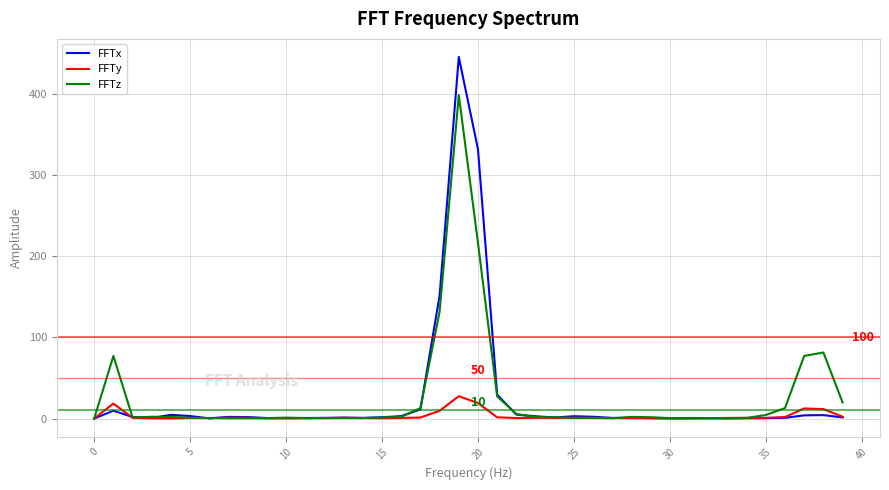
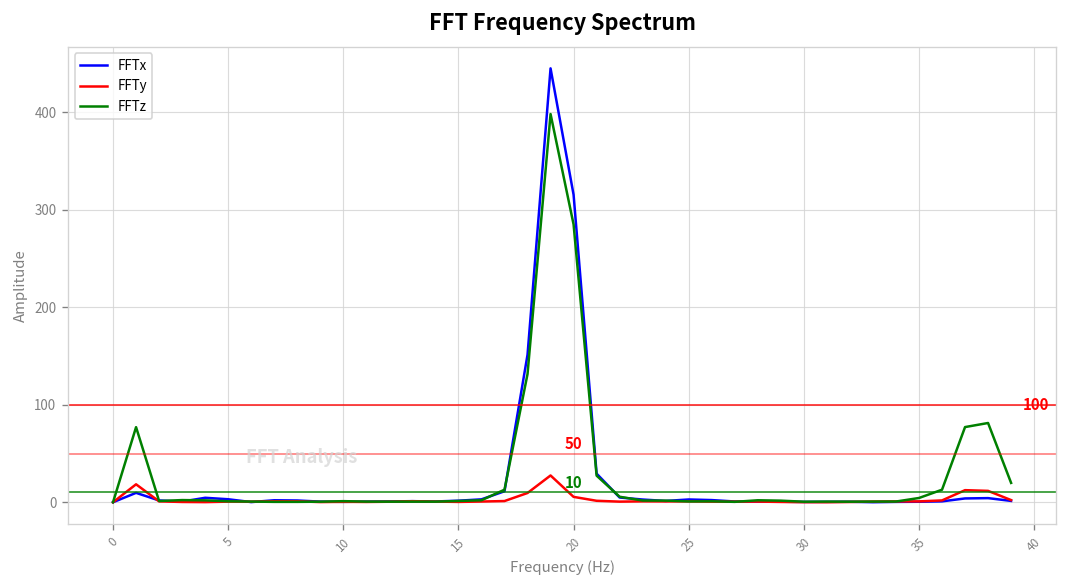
  {
    "FFTx": {
-     "20": 330
+     "20": 320
    },
    "FFTy": {
-     "20": 20
+     "20": 10
    },
    "FFTz": {
-     "20": 220,
+     "20": 290,
      "35": 0
    }
  }
